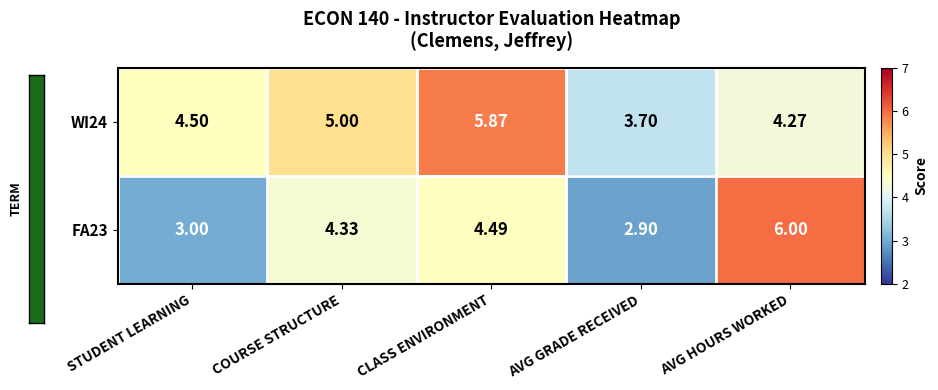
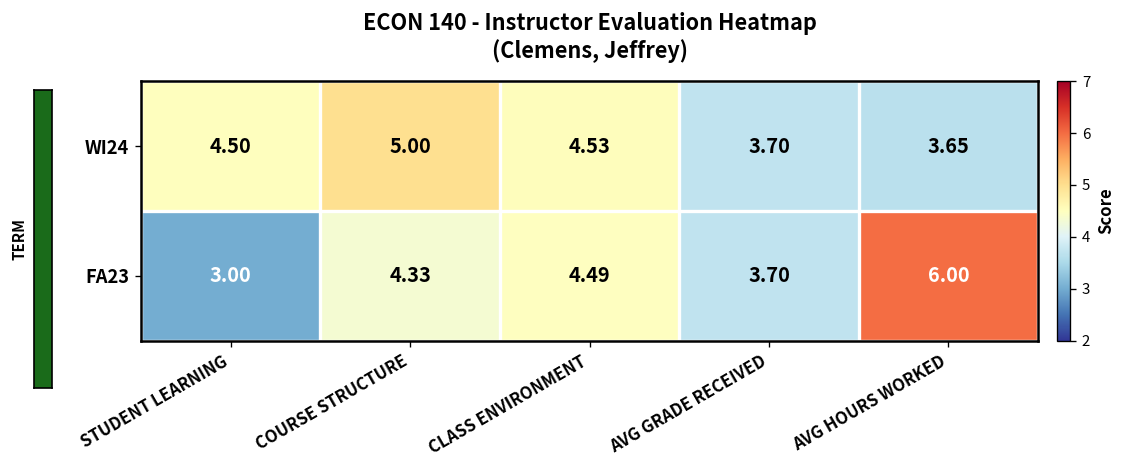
  {
    "ECON 140 - Instructor Evaluation Heatmap (Clemens, Jeffrey)": {
      "WI24": {
        "STUDENT LEARNING": 4.50,
        "COURSE STRUCTURE": 5.00,
-       "CLASS ENVIRONMENT": 5.87,
+       "CLASS ENVIRONMENT": 4.53,
        "AVG GRADE RECEIVED": 3.70,
-       "AVG HOURS WORKED": 4.27
+       "AVG HOURS WORKED": 3.65
      },
      "FA23": {
        "STUDENT LEARNING": 3.00,
        "COURSE STRUCTURE": 4.33,
        "CLASS ENVIRONMENT": 4.49,
-       "AVG GRADE RECEIVED": 2.90,
+       "AVG GRADE RECEIVED": 3.70,
        "AVG HOURS WORKED": 6.00
      }
    }
  }
